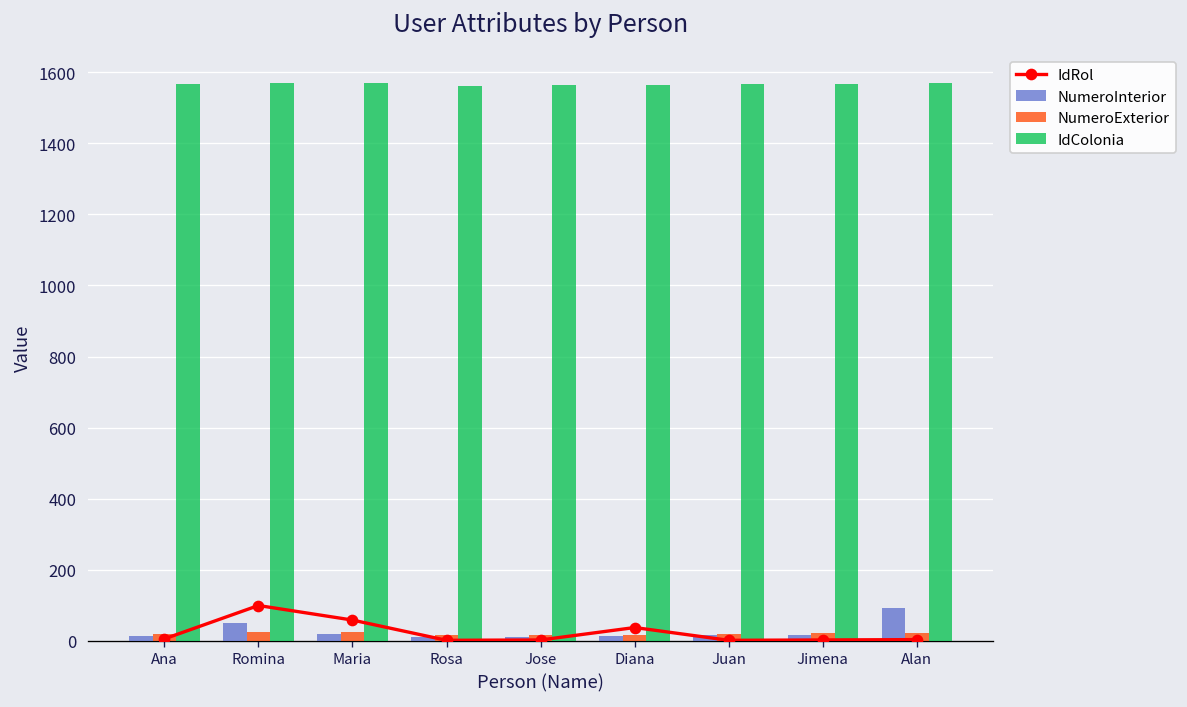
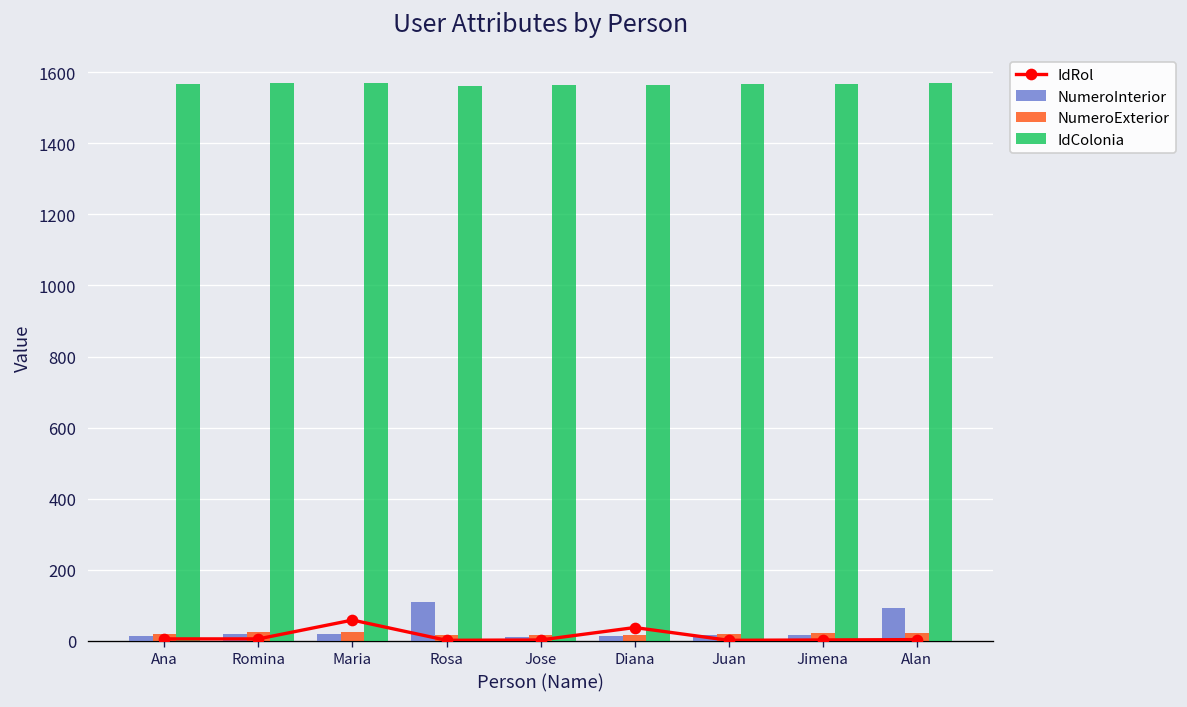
  {
    "NumeroInterior": {
      "Ana": 10,
-     "Romina": 50,
+     "Romina": 20,
      "Maria": 20,
-     "Rosa": 10,
+     "Rosa": 110,
      "Jose": 10,
      "Diana": 10,
      "Juan": 20,
      "Jimena": 20,
      "Alan": 90
    },
    "IdRol": {
      "Ana": 10,
-     "Romina": 100,
+     "Romina": 10,
      "Maria": 60,
      "Rosa": 0,
      "Jose": 0,
      "Diana": 40,
      "Juan": 0,
      "Jimena": 0,
      "Alan": 0
    },
    "NumeroExterior": {
      "Ana": 20,
      "Romina": 20,
      "Maria": 20,
      "Rosa": 20,
      "Jose": 20,
      "Diana": 20,
      "Juan": 20,
      "Jimena": 20,
      "Alan": 20
    },
    "IdColonia": {
      "Ana": 1570,
      "Romina": 1570,
      "Maria": 1570,
      "Rosa": 1560,
      "Jose": 1560,
      "Diana": 1560,
      "Juan": 1570,
      "Jimena": 1570,
      "Alan": 1570
    }
  }
